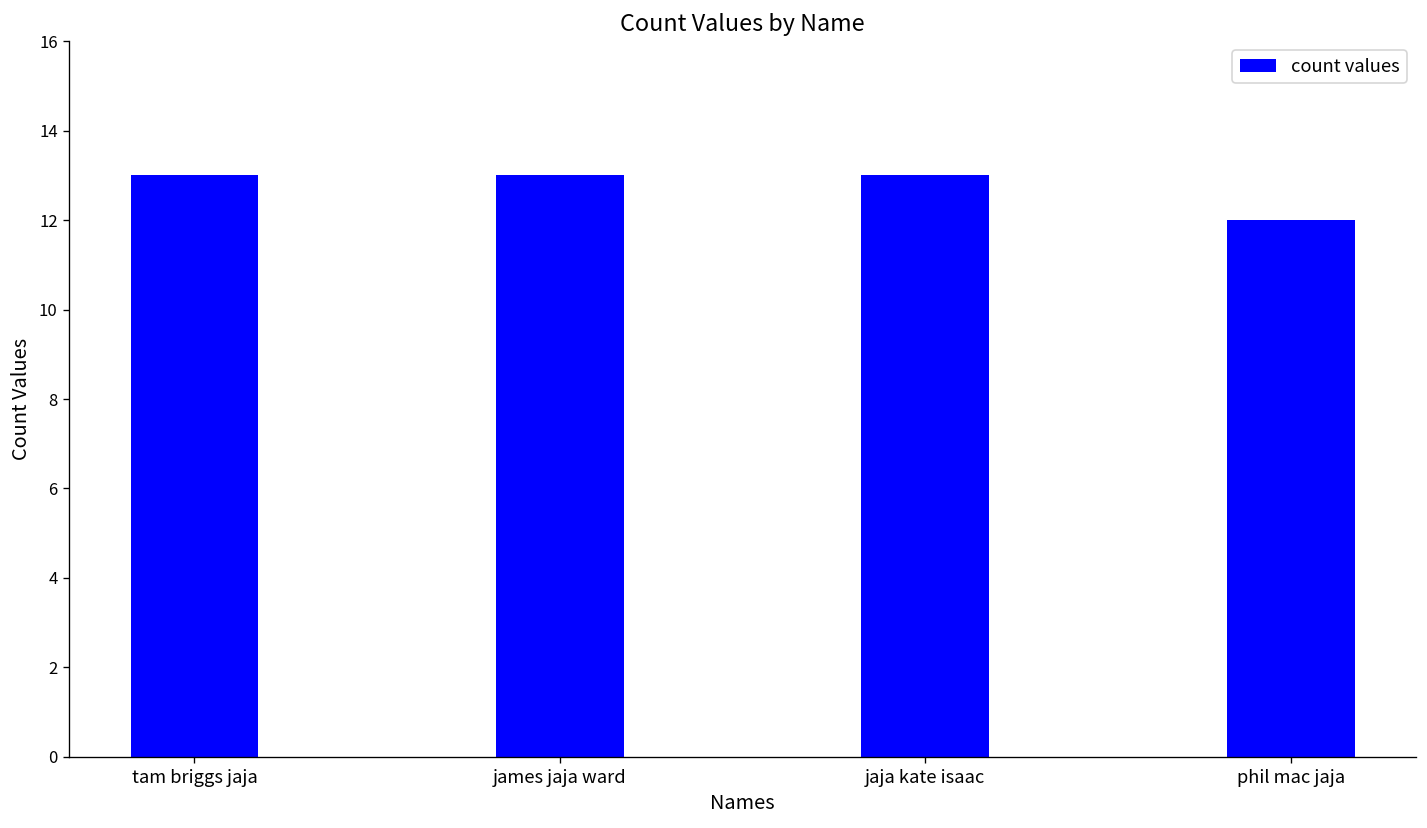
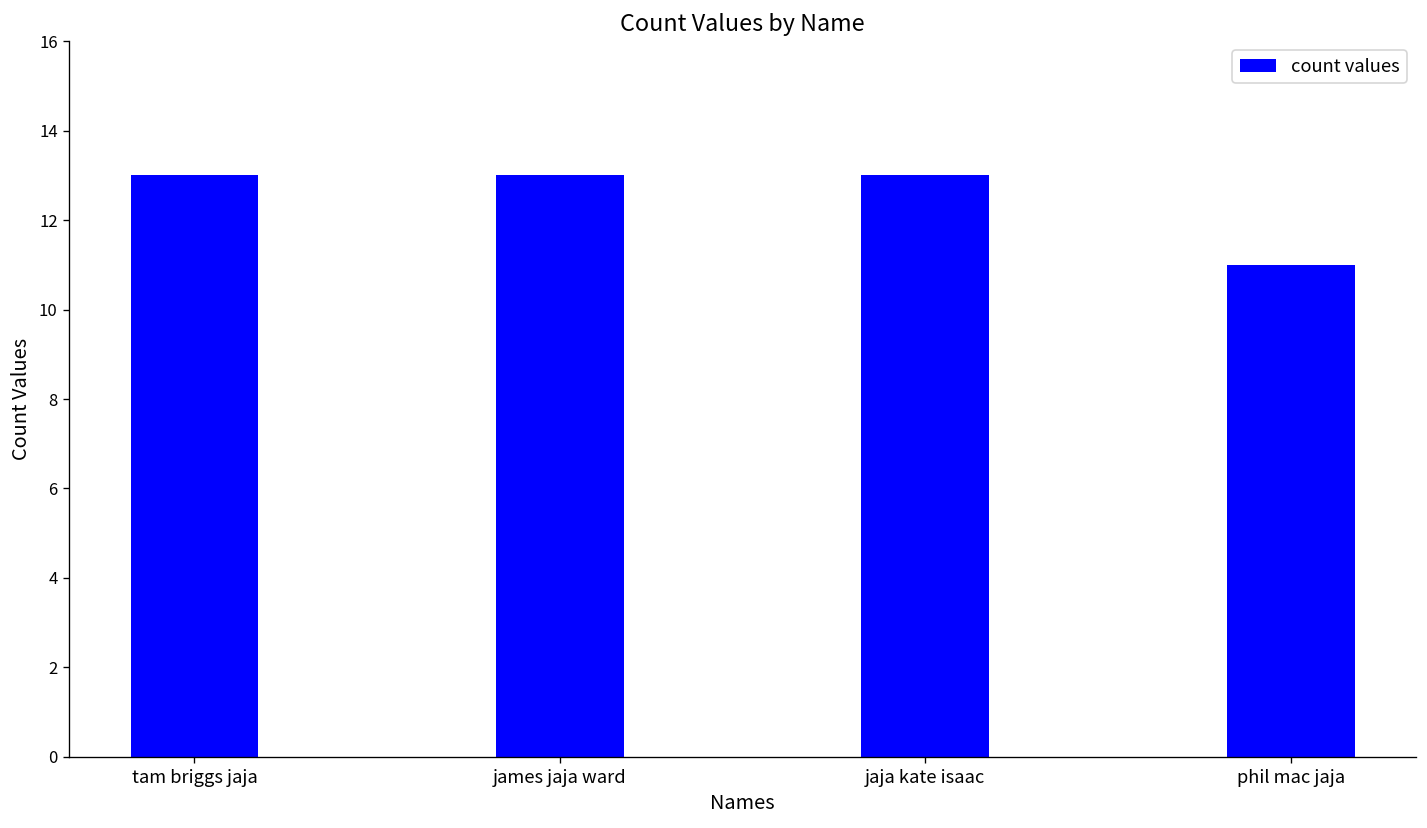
  {
    "tam briggs jaja": 13,
    "james jaja ward": 13,
    "jaja kate isaac": 13,
-   "phil mac jaja": 12
+   "phil mac jaja": 11
  }
